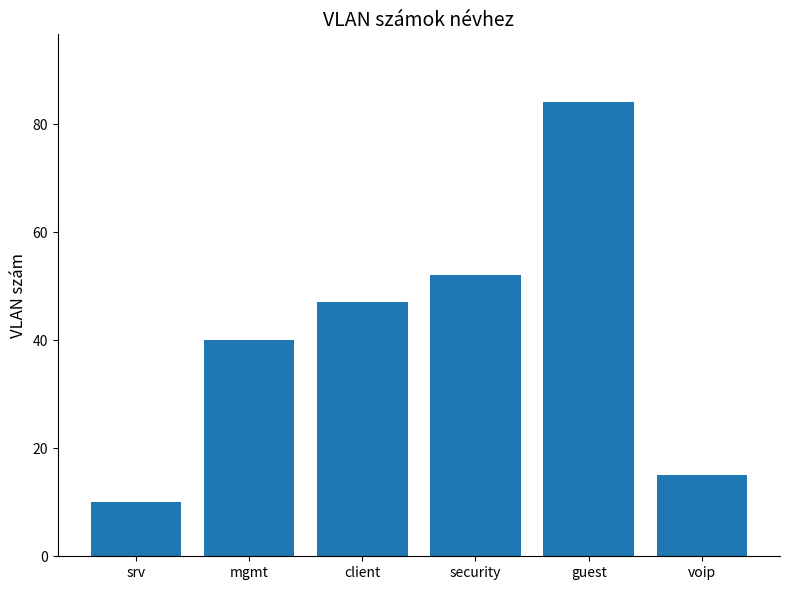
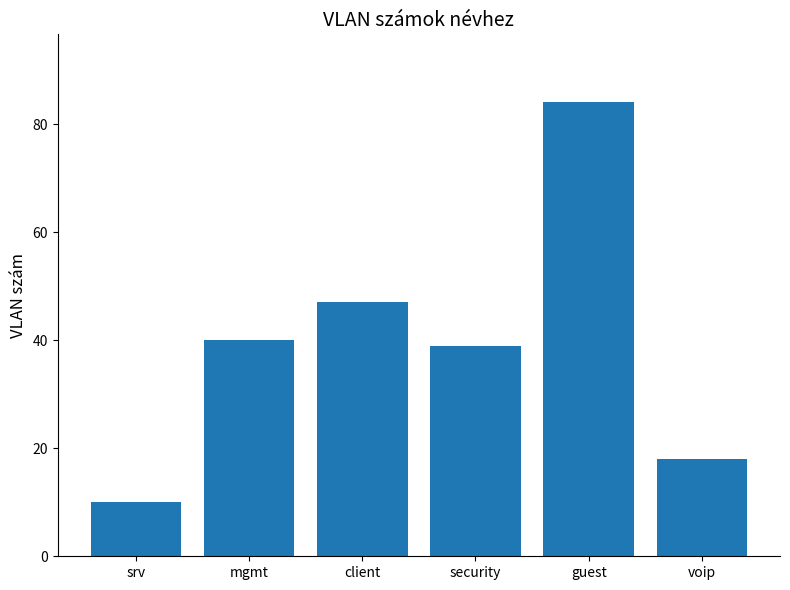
  {
    "srv": 10,
    "mgmt": 40,
    "client": 47,
-   "security": 52,
+   "security": 39,
    "guest": 84,
-   "voip": 15
+   "voip": 18
  }
